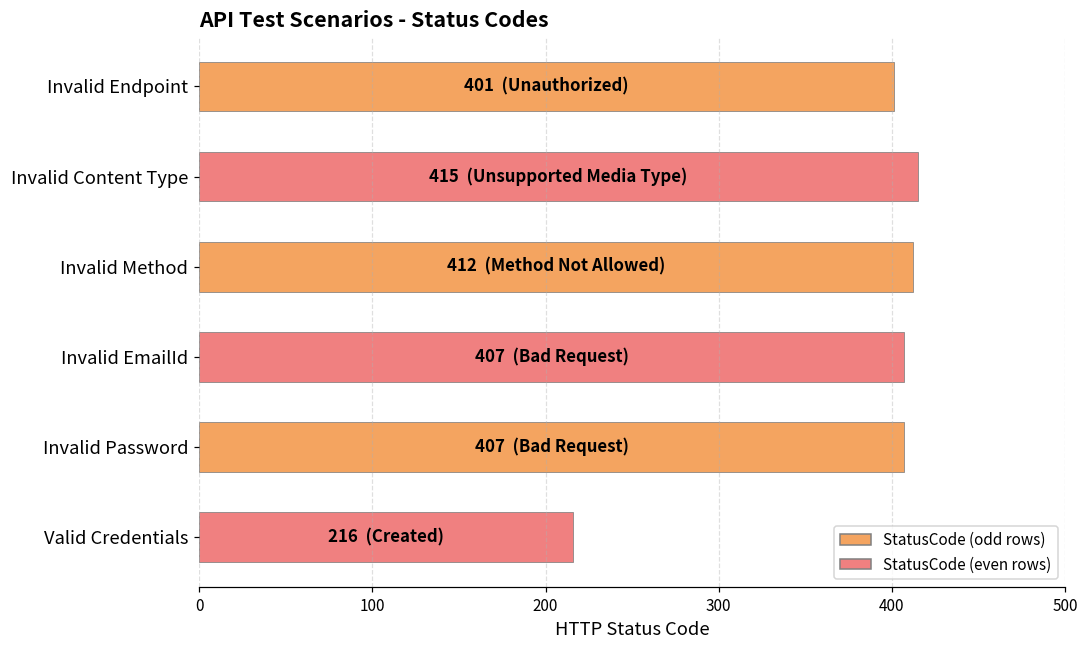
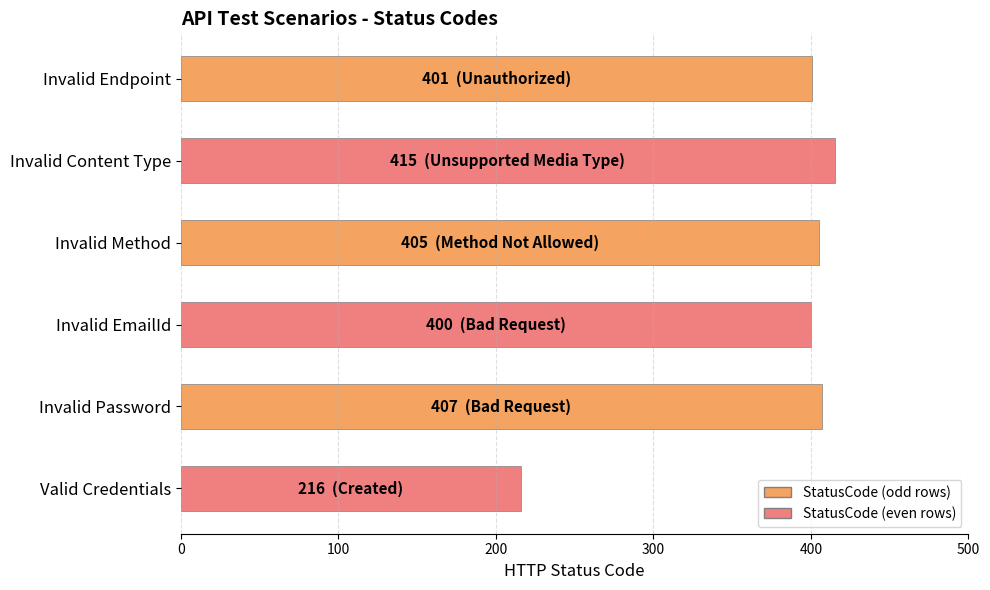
  {
    "Invalid Endpoint": 401,
    "Invalid Content Type": 415,
-   "Invalid Method": 412,
-   "Invalid EmailId": 407,
+   "Invalid Method": 405,
+   "Invalid EmailId": 400,
    "Invalid Password": 407,
    "Valid Credentials": 216
  }
